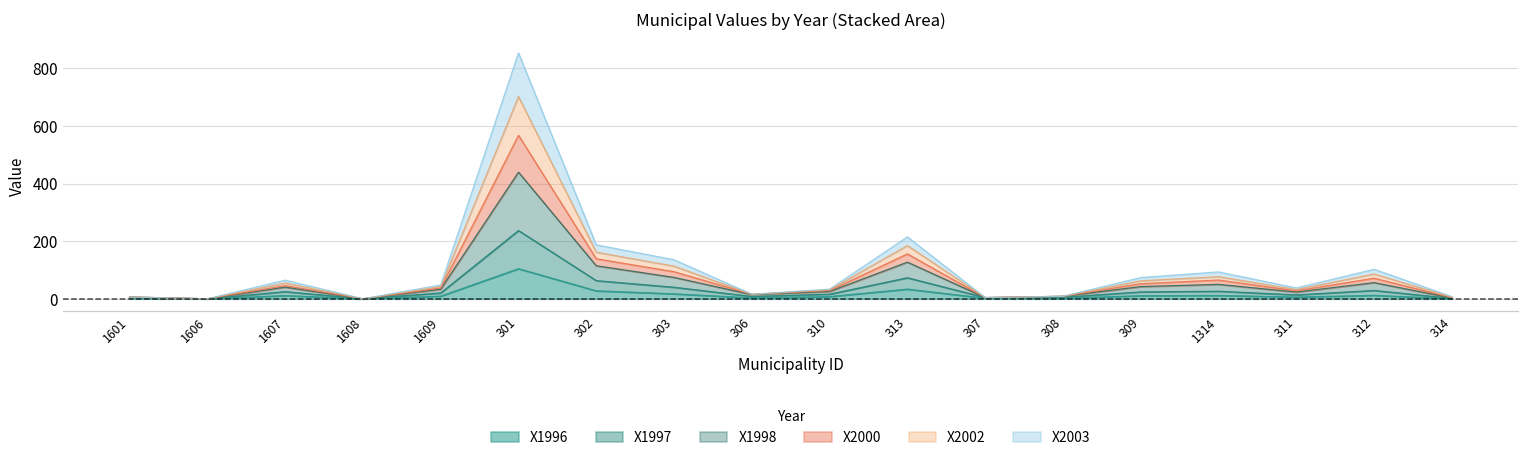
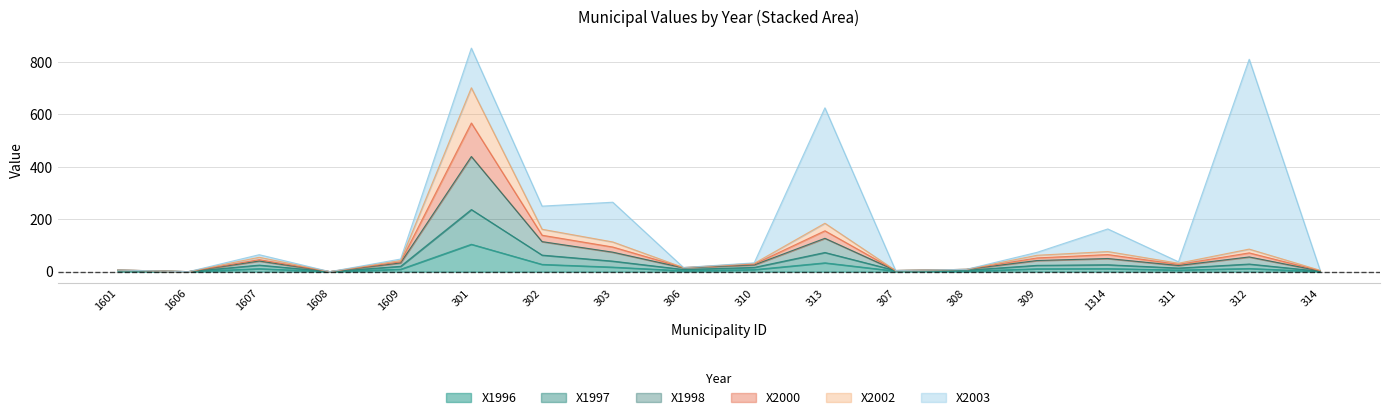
  {
    "X2003": {
      "1607": 10,
      "301": 150,
-     "302": 30,
-     "303": 20,
-     "313": 30,
+     "302": 90,
+     "303": 150,
+     "313": 440,
      "309": 10,
-     "1314": 20,
-     "312": 20
+     "1314": 90,
+     "312": 720
    }
  }
